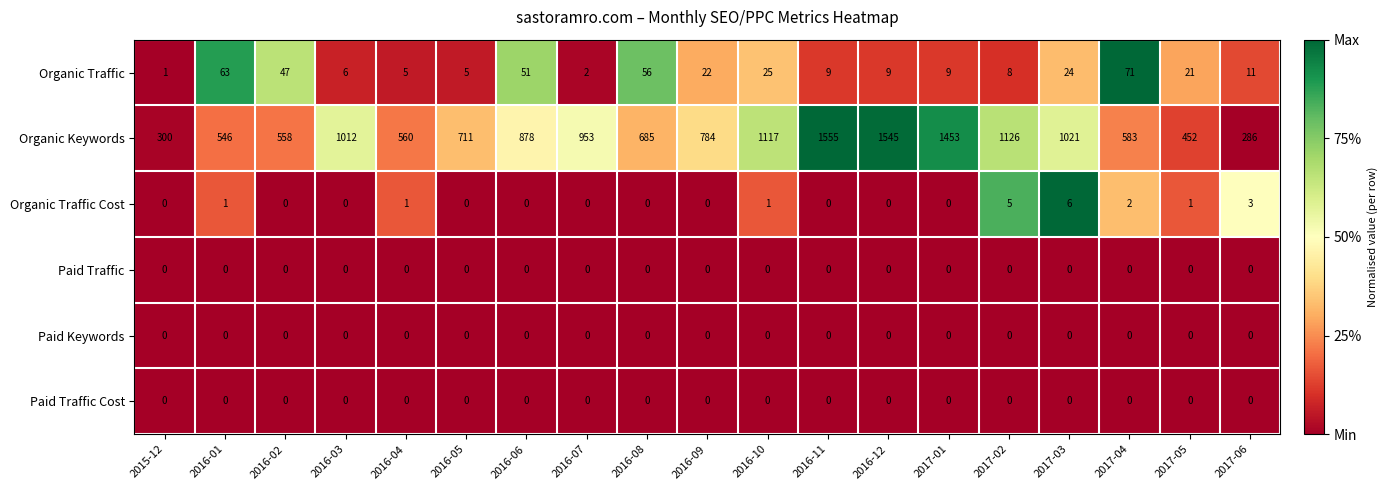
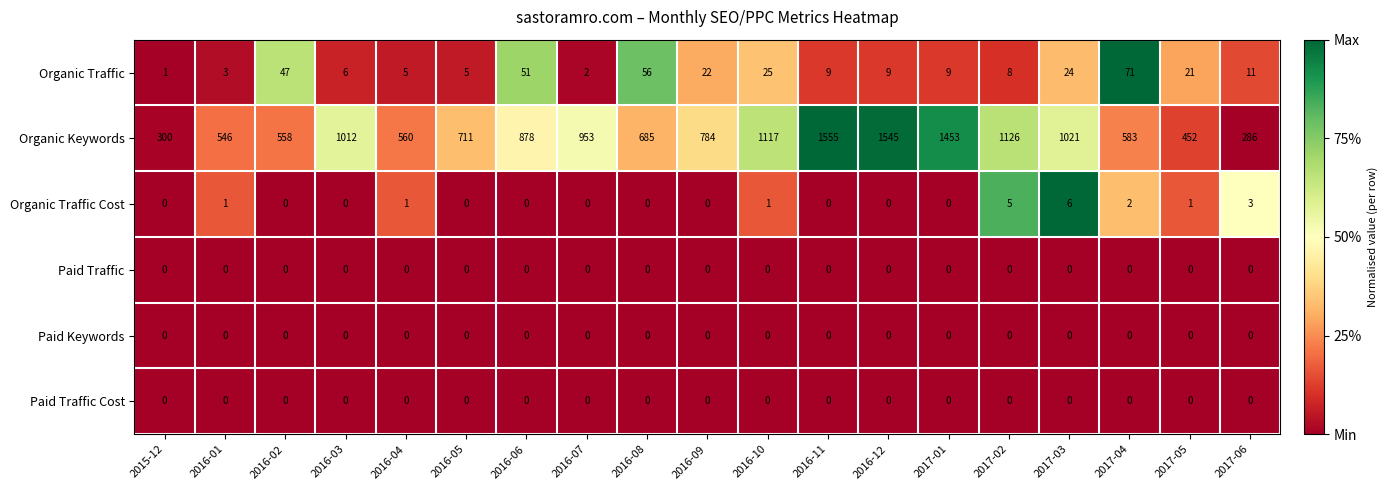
  {
    "Organic Traffic": {
      "2015-12": 1,
-     "2016-01": 63,
+     "2016-01": 3,
      "2016-02": 47,
      "2016-03": 6,
      "2016-04": 5,
      "2016-05": 5,
      "2016-06": 51,
      "2016-07": 2,
      "2016-08": 56,
      "2016-09": 22,
      "2016-10": 25,
      "2016-11": 9,
      "2016-12": 9,
      "2017-01": 9,
      "2017-02": 8,
      "2017-03": 24,
      "2017-04": 71,
      "2017-05": 21,
      "2017-06": 11
    },
    "Organic Keywords": {
      "2015-12": 300,
      "2016-01": 546,
      "2016-02": 558,
      "2016-03": 1012,
      "2016-04": 560,
      "2016-05": 711,
      "2016-06": 878,
      "2016-07": 953,
      "2016-08": 685,
      "2016-09": 784,
      "2016-10": 1117,
      "2016-11": 1555,
      "2016-12": 1545,
      "2017-01": 1453,
      "2017-02": 1126,
      "2017-03": 1021,
      "2017-04": 583,
      "2017-05": 452,
      "2017-06": 286
    },
    "Organic Traffic Cost": {
      "2015-12": 0,
      "2016-01": 1,
      "2016-02": 0,
      "2016-03": 0,
      "2016-04": 1,
      "2016-05": 0,
      "2016-06": 0,
      "2016-07": 0,
      "2016-08": 0,
      "2016-09": 0,
      "2016-10": 1,
      "2016-11": 0,
      "2016-12": 0,
      "2017-01": 0,
      "2017-02": 5,
      "2017-03": 6,
      "2017-04": 2,
      "2017-05": 1,
      "2017-06": 3
    },
    "Paid Traffic": {
      "2015-12": 0,
      "2016-01": 0,
      "2016-02": 0,
      "2016-03": 0,
      "2016-04": 0,
      "2016-05": 0,
      "2016-06": 0,
      "2016-07": 0,
      "2016-08": 0,
      "2016-09": 0,
      "2016-10": 0,
      "2016-11": 0,
      "2016-12": 0,
      "2017-01": 0,
      "2017-02": 0,
      "2017-03": 0,
      "2017-04": 0,
      "2017-05": 0,
      "2017-06": 0
    },
    "Paid Keywords": {
      "2015-12": 0,
      "2016-01": 0,
      "2016-02": 0,
      "2016-03": 0,
      "2016-04": 0,
      "2016-05": 0,
      "2016-06": 0,
      "2016-07": 0,
      "2016-08": 0,
      "2016-09": 0,
      "2016-10": 0,
      "2016-11": 0,
      "2016-12": 0,
      "2017-01": 0,
      "2017-02": 0,
      "2017-03": 0,
      "2017-04": 0,
      "2017-05": 0,
      "2017-06": 0
    },
    "Paid Traffic Cost": {
      "2015-12": 0,
      "2016-01": 0,
      "2016-02": 0,
      "2016-03": 0,
      "2016-04": 0,
      "2016-05": 0,
      "2016-06": 0,
      "2016-07": 0,
      "2016-08": 0,
      "2016-09": 0,
      "2016-10": 0,
      "2016-11": 0,
      "2016-12": 0,
      "2017-01": 0,
      "2017-02": 0,
      "2017-03": 0,
      "2017-04": 0,
      "2017-05": 0,
      "2017-06": 0
    }
  }
